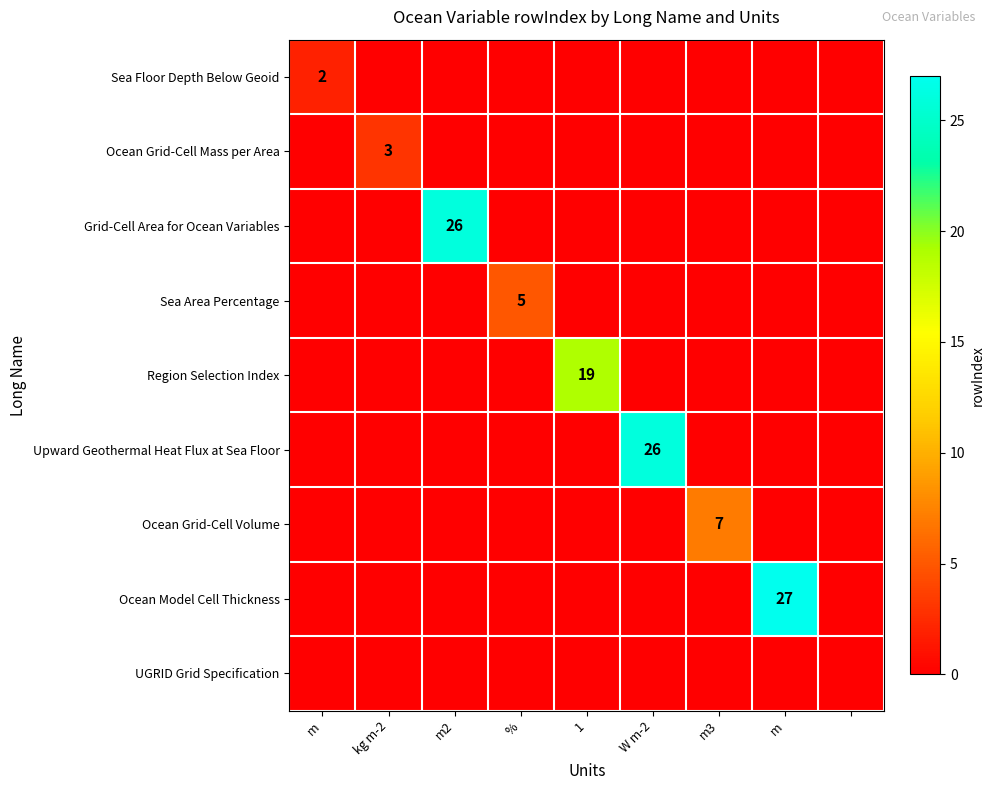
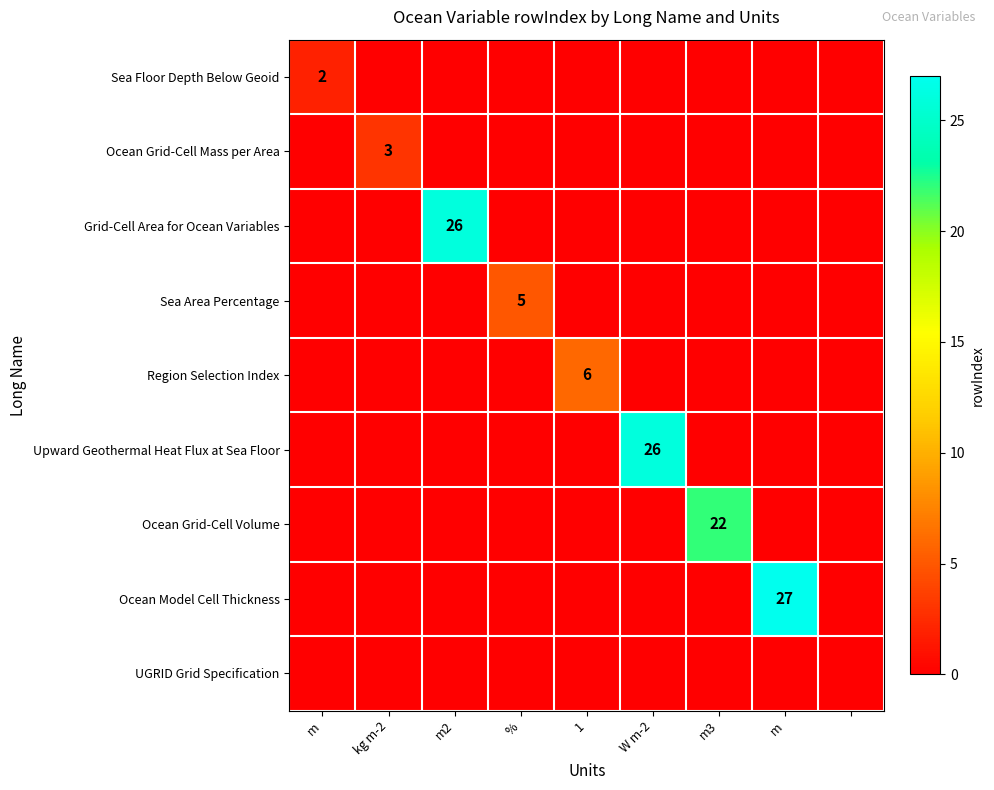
  {
    "Ocean Grid-Cell Mass per Area": {
      "kg m-2": 3
    },
    "Grid-Cell Area for Ocean Variables": {
      "m2": 26
    },
    "Sea Area Percentage": {
      "%": 5
    },
    "Region Selection Index": {
-     "1": 19
+     "1": 6
    },
    "Upward Geothermal Heat Flux at Sea Floor": {
      "W m-2": 26
    },
    "Ocean Grid-Cell Volume": {
-     "m3": 7
+     "m3": 22
    }
  }
